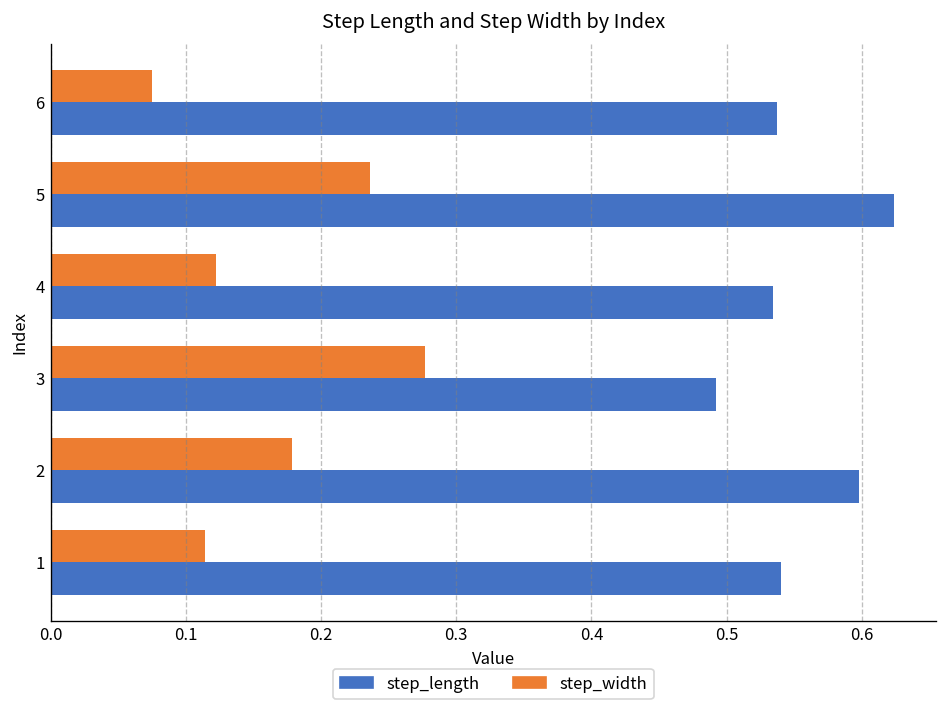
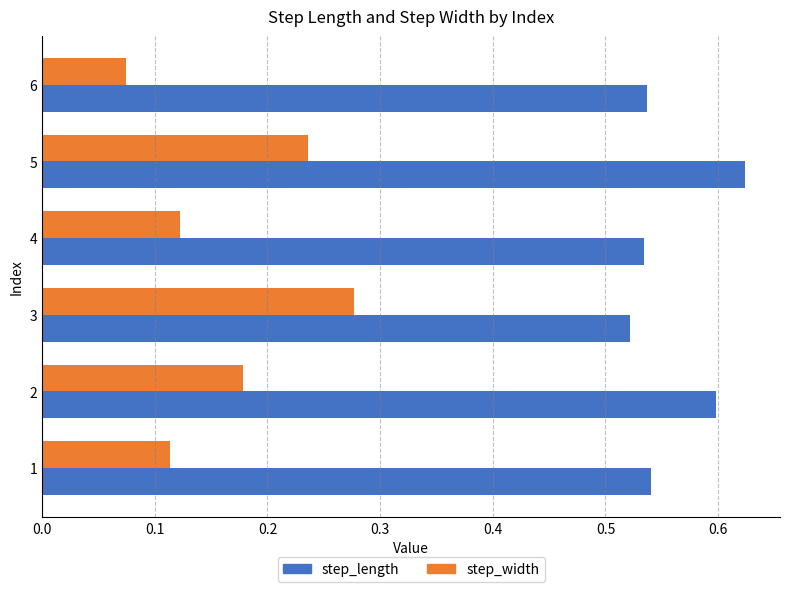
  {
    "step_length": {
      "6": 0.537,
      "5": 0.624,
      "4": 0.535,
-     "3": 0.492,
+     "3": 0.522,
      "2": 0.598,
      "1": 0.540
    },
    "step_width": {
      "6": 0.075,
      "5": 0.236,
      "4": 0.122,
      "3": 0.277,
      "2": 0.178,
      "1": 0.114
    }
  }
